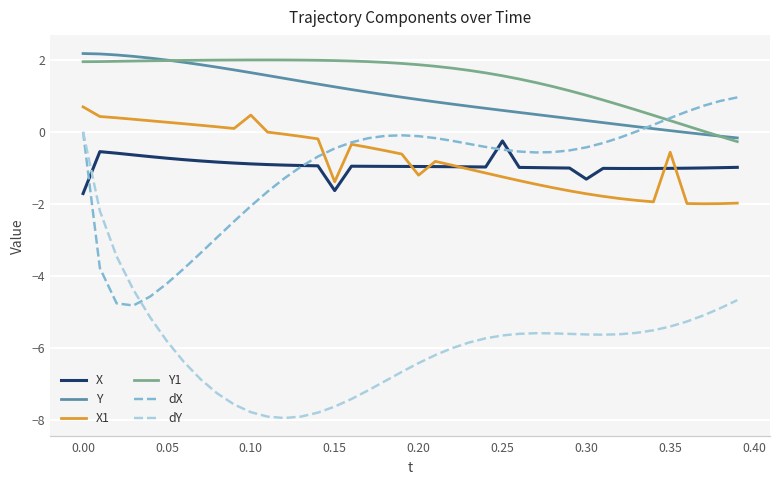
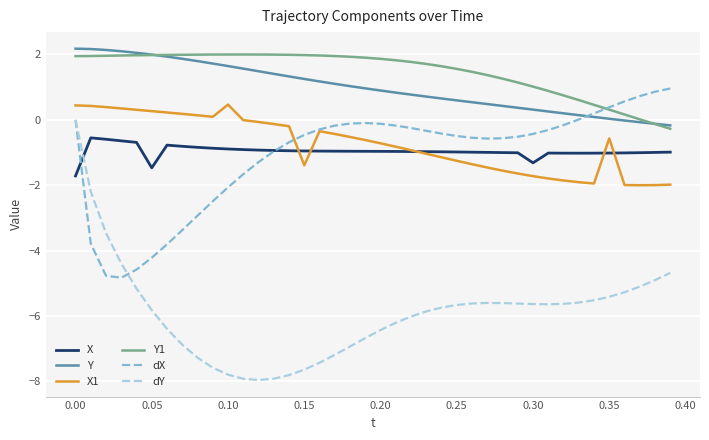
  {
    "X": {
      "0.00": -1.7,
-     "0.05": -0.7,
+     "0.05": -1.5,
      "0.10": -0.9,
-     "0.15": -1.6,
+     "0.15": -1.0,
      "0.20": -1.0,
-     "0.25": -0.3,
+     "0.25": -1.0,
      "0.30": -1.3,
      "0.35": -1.0
    },
    "X1": {
-     "0.00": 0.7,
+     "0.00": 0.4,
      "0.05": 0.3,
      "0.10": 0.5,
      "0.15": -1.4,
-     "0.20": -1.2,
+     "0.20": -0.7,
      "0.25": -1.3,
      "0.30": -1.7,
      "0.35": -0.6
    }
  }
